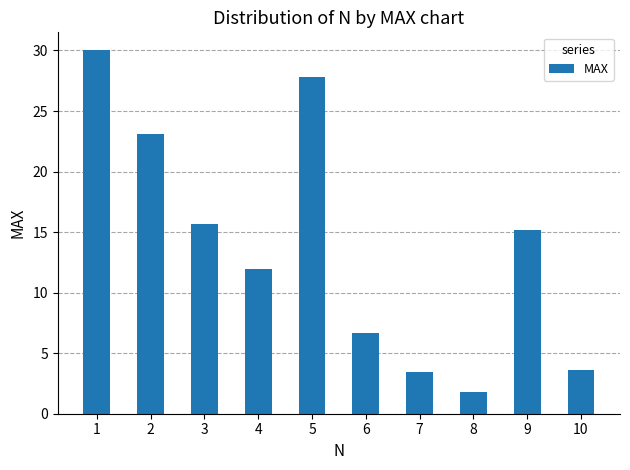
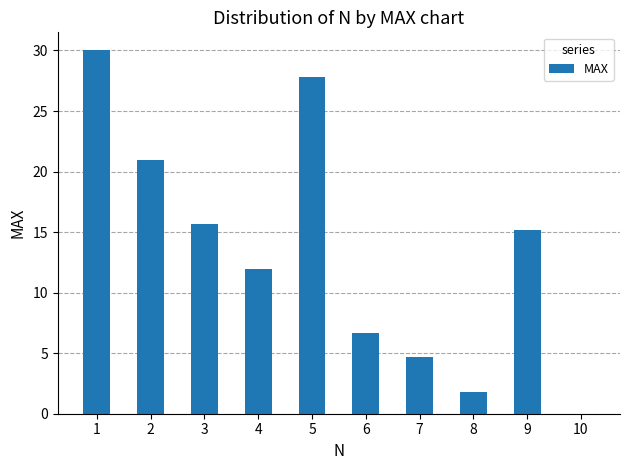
  {
    "1": 30.0,
-   "2": 23.1,
+   "2": 21.0,
    "3": 15.7,
    "4": 11.9,
    "5": 27.8,
    "6": 6.7,
-   "7": 3.4,
+   "7": 4.6,
    "8": 1.8,
    "9": 15.2,
-   "10": 3.6
+   "10": 0.0
  }
